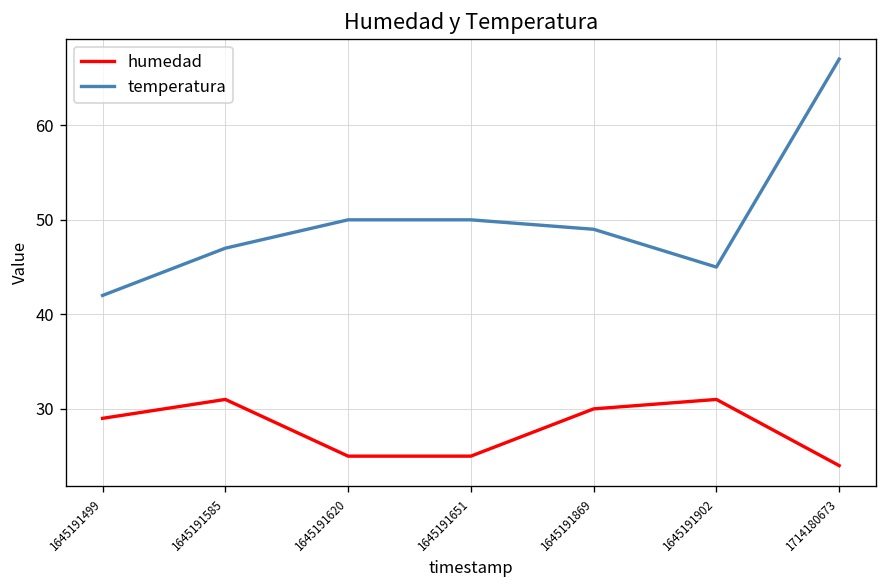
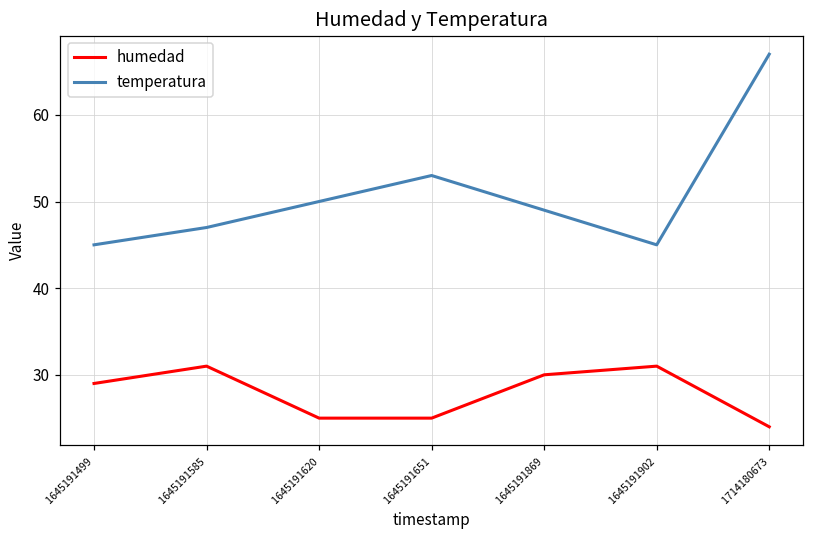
  {
    "humedad": {
      "1645191499": 29,
      "1645191585": 31,
      "1645191620": 25,
      "1645191651": 25,
      "1645191869": 30,
      "1645191902": 31,
      "1714180673": 24
    },
    "temperatura": {
-     "1645191499": 42,
+     "1645191499": 45,
      "1645191585": 47,
      "1645191620": 50,
-     "1645191651": 50,
+     "1645191651": 53,
      "1645191869": 49,
      "1645191902": 45,
      "1714180673": 67
    }
  }
